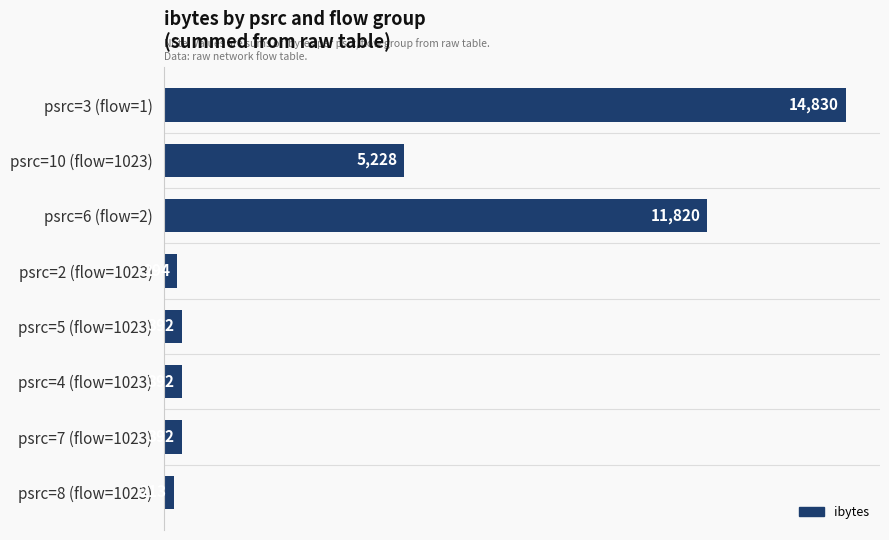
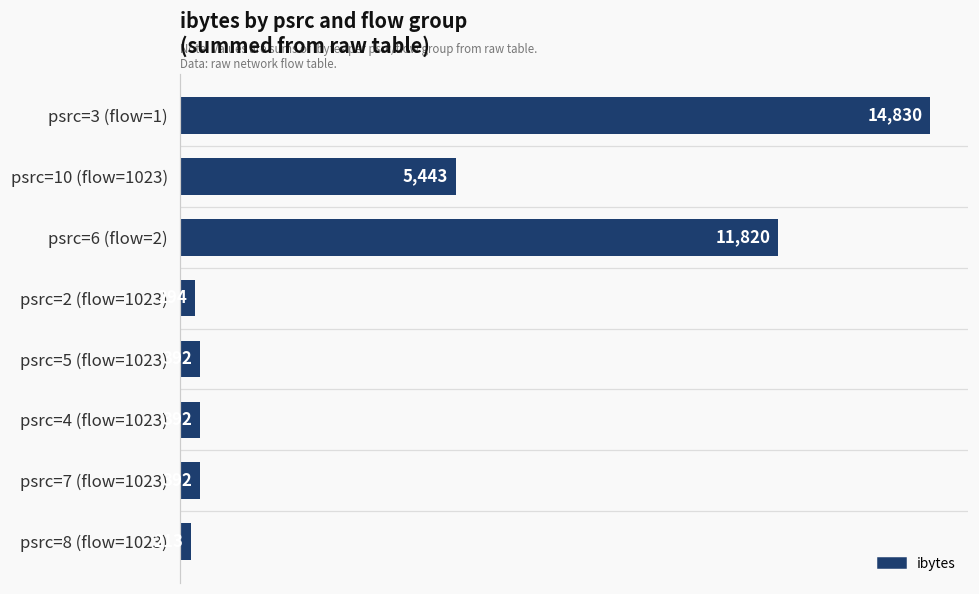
  {
    "psrc=3 (flow=1)": "14,830",
-   "psrc=10 (flow=1023)": "5,228",
+   "psrc=10 (flow=1023)": "5,443",
    "psrc=6 (flow=2)": "11,820"
  }
